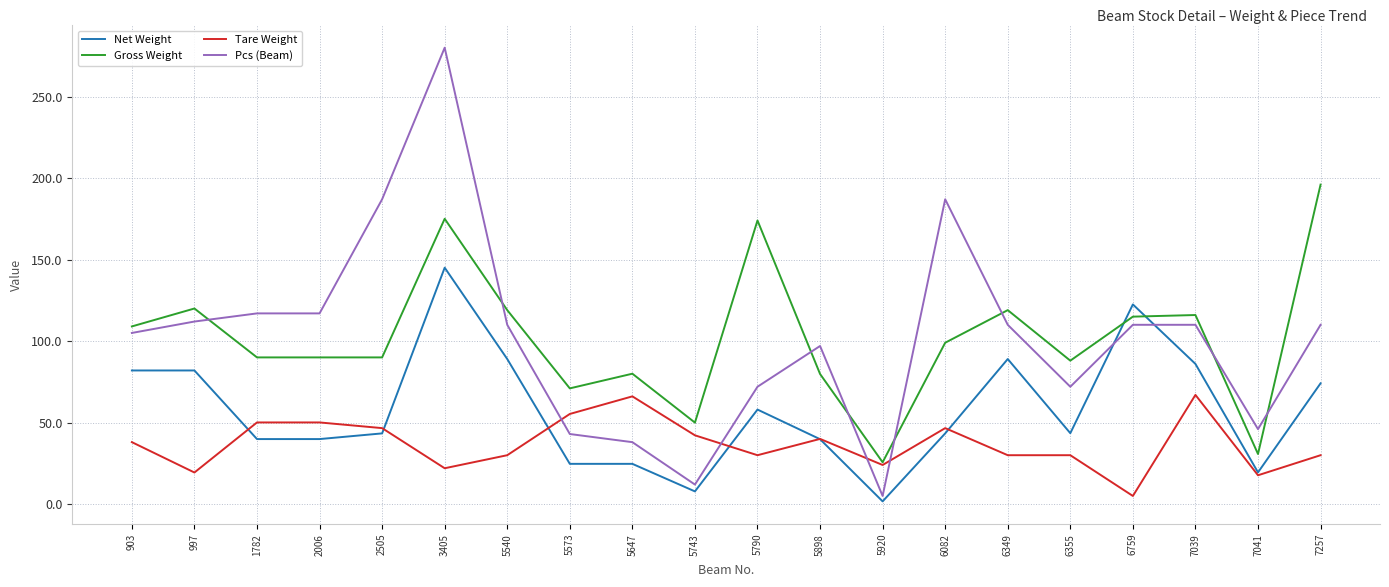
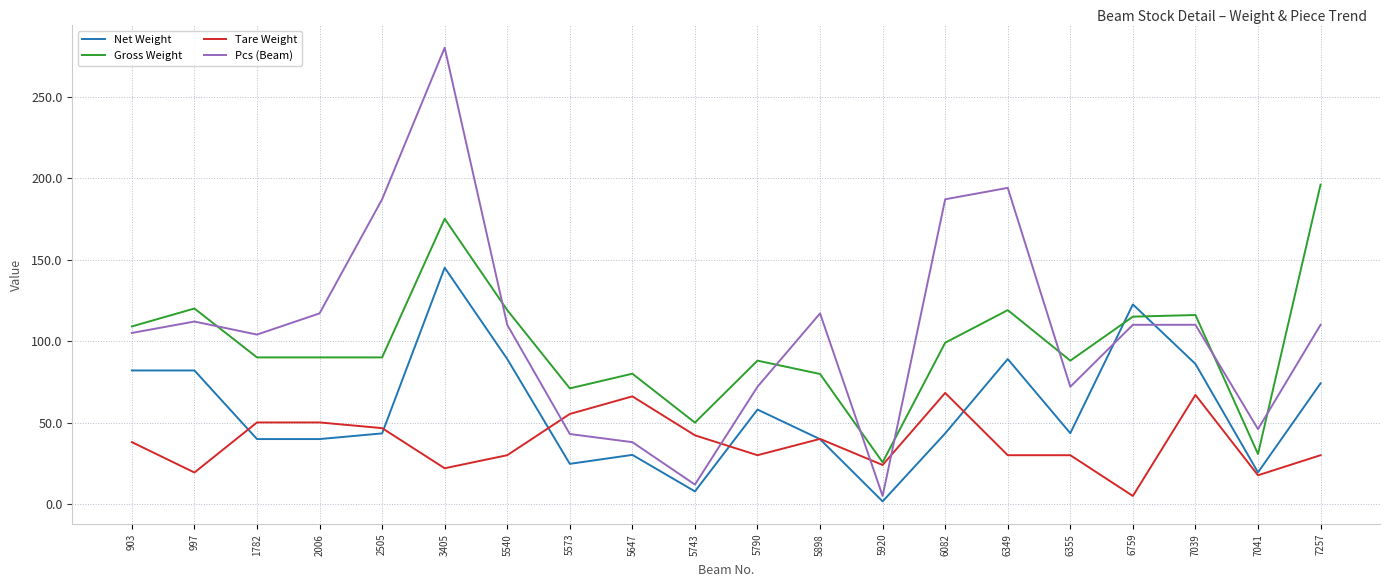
  {
    "Net Weight": {
      "903": 82,
      "997": 82,
      "1782": 40,
      "2006": 40,
      "2505": 43,
      "3405": 145,
      "5540": 89,
      "5573": 25,
-     "5647": 25,
+     "5647": 30,
      "5743": 8,
      "5790": 58,
      "5920": 2,
      "6082": 43,
      "6349": 89,
      "6355": 44,
      "6759": 123,
      "7039": 86,
      "7041": 19,
      "7257": 74
    },
    "Gross Weight": {
      "903": 109,
      "997": 120,
      "1782": 90,
      "2006": 90,
      "2505": 90,
      "3405": 175,
      "5540": 119,
      "5573": 71,
      "5647": 80,
      "5743": 50,
-     "5790": 174,
+     "5790": 88,
      "5898": 80,
      "5920": 26,
      "6082": 99,
      "6349": 119,
      "6355": 88,
      "6759": 115,
      "7039": 116,
      "7041": 31,
      "7257": 196
    },
    "Tare Weight": {
      "903": 38,
      "997": 19,
      "1782": 50,
      "2006": 50,
      "2505": 47,
      "3405": 22,
      "5540": 30,
      "5573": 55,
      "5647": 66,
      "5743": 42,
      "5790": 30,
      "5920": 24,
-     "6082": 47,
+     "6082": 68,
      "6349": 30,
      "6355": 30,
      "6759": 5,
      "7039": 67,
      "7041": 18,
      "7257": 30
    },
    "Pcs (Beam)": {
      "903": 105,
      "997": 112,
-     "1782": 117,
+     "1782": 104,
      "2006": 117,
      "2505": 187,
      "3405": 280,
      "5540": 110,
      "5573": 43,
      "5647": 38,
      "5743": 12,
      "5790": 72,
-     "5898": 97,
+     "5898": 117,
      "5920": 5,
      "6082": 187,
-     "6349": 110,
+     "6349": 194,
      "6355": 72,
      "6759": 110,
      "7039": 110,
      "7041": 46,
      "7257": 110
    }
  }
